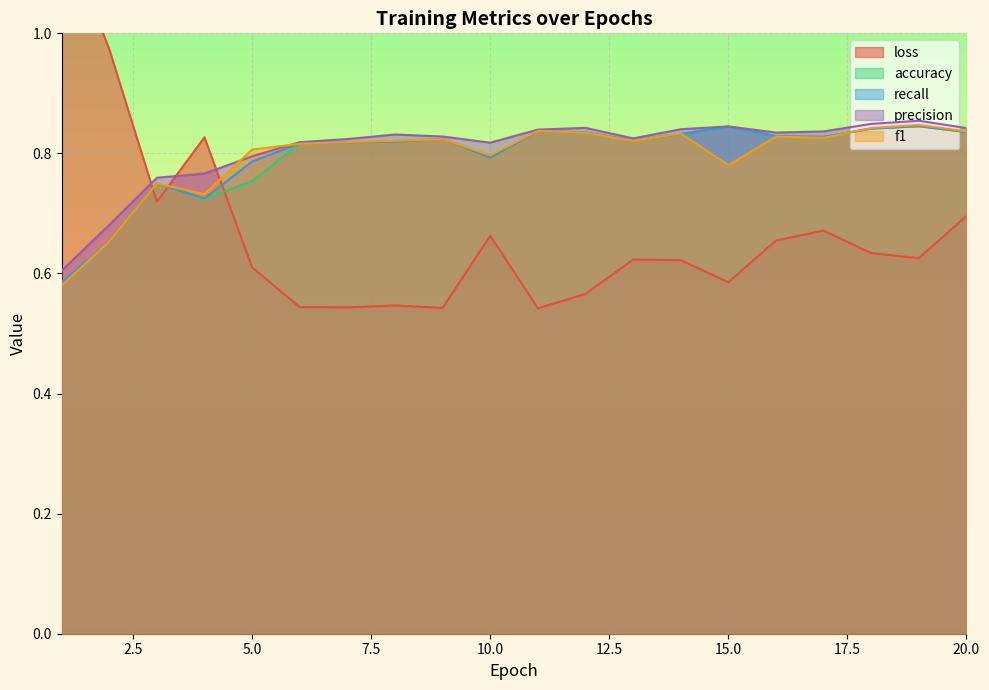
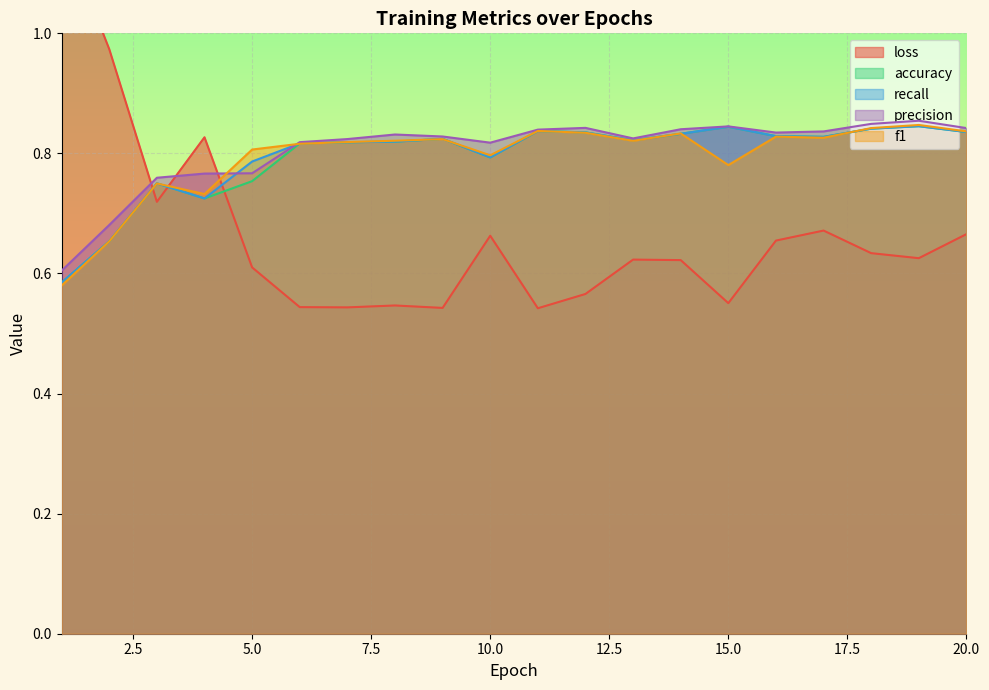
  {
    "loss": {
      "5.0": 0.61,
      "10.0": 0.66,
-     "15.0": 0.59,
-     "20.0": 0.70
+     "15.0": 0.55,
+     "20.0": 0.67
    },
    "accuracy": {
      "5.0": 0.75
    },
    "recall": {
      "5.0": 0.79
    },
    "precision": {
-     "5.0": 0.80,
+     "5.0": 0.77,
      "10.0": 0.82,
      "20.0": 0.84
    },
    "f1": {
      "5.0": 0.81,
      "15.0": 0.78
    }
  }
